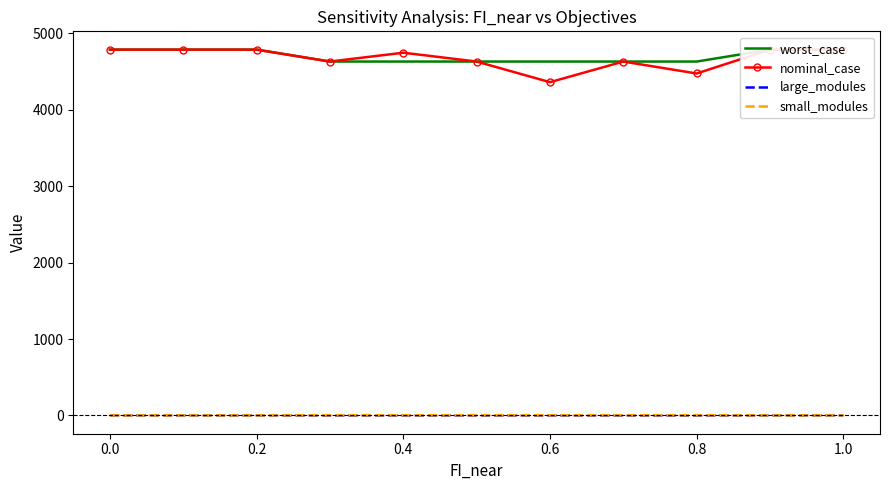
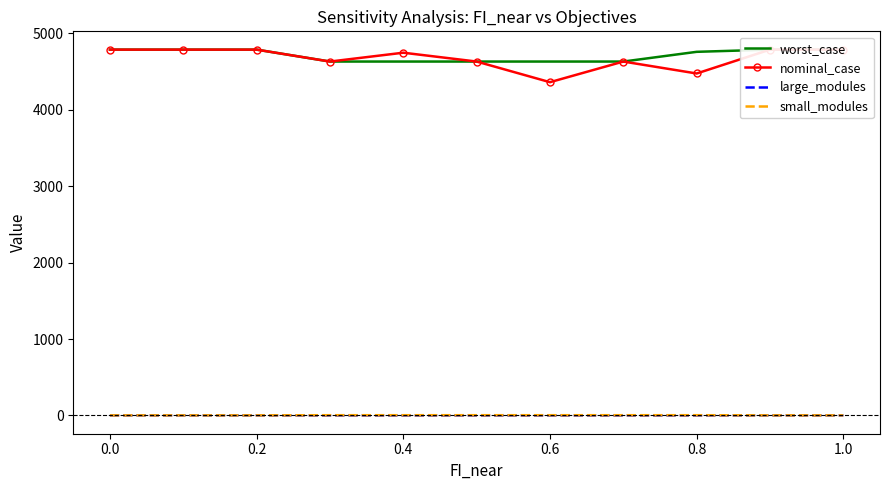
  {
    "worst_case": {
      "0.4": 4600,
      "0.6": 4600,
-     "0.8": 4600
+     "0.8": 4800
    },
    "nominal_case": {
      "0.4": 4700,
      "0.6": 4400,
      "0.8": 4500
    },
    "small_modules": {
      "0.0": 0,
      "0.2": 0,
      "0.4": 0,
      "0.6": 0,
      "0.8": 0,
      "1.0": 0
    }
  }
